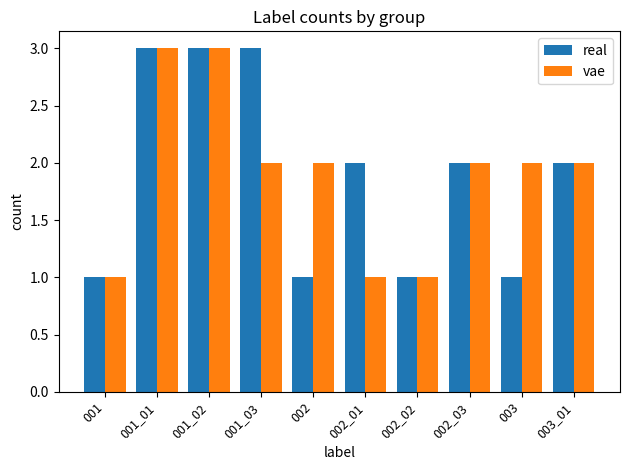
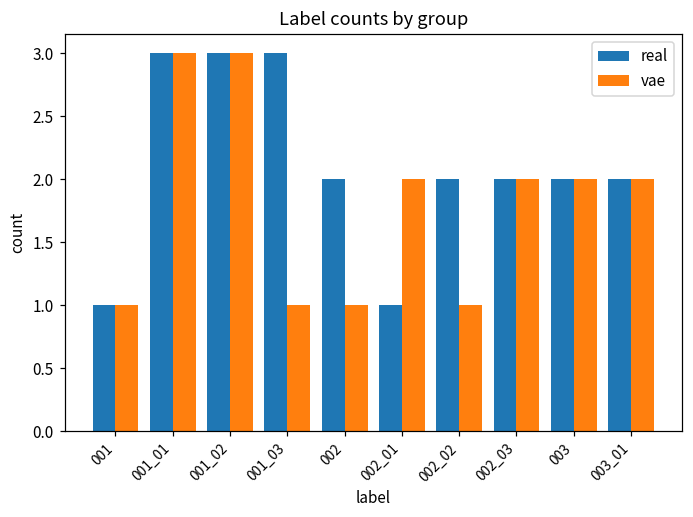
  {
    "real": {
      "001": 1,
      "001_01": 3,
      "001_02": 3,
      "001_03": 3,
-     "002": 1,
-     "002_01": 2,
-     "002_02": 1,
+     "002": 2,
+     "002_01": 1,
+     "002_02": 2,
      "002_03": 2,
-     "003": 1,
+     "003": 2,
      "003_01": 2
    },
    "vae": {
      "001": 1,
      "001_01": 3,
      "001_02": 3,
-     "001_03": 2,
-     "002": 2,
-     "002_01": 1,
+     "001_03": 1,
+     "002": 1,
+     "002_01": 2,
      "002_02": 1,
      "002_03": 2,
      "003": 2,
      "003_01": 2
    }
  }
